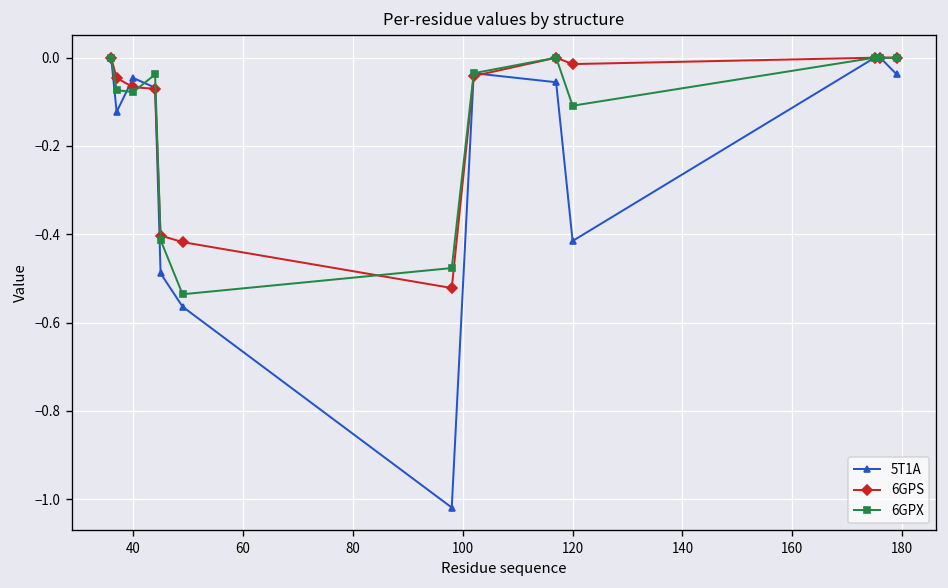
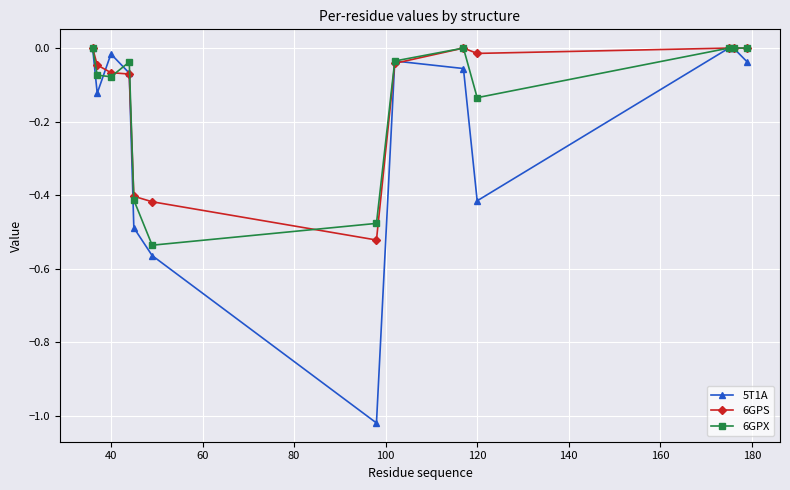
  {
    "5T1A": {
-     "40": -0.05,
+     "40": -0.02,
      "120": -0.42
    },
    "6GPS": {
      "40": -0.07,
      "120": -0.01
    },
    "6GPX": {
      "40": -0.08,
-     "120": -0.11
+     "120": -0.13
    }
  }
